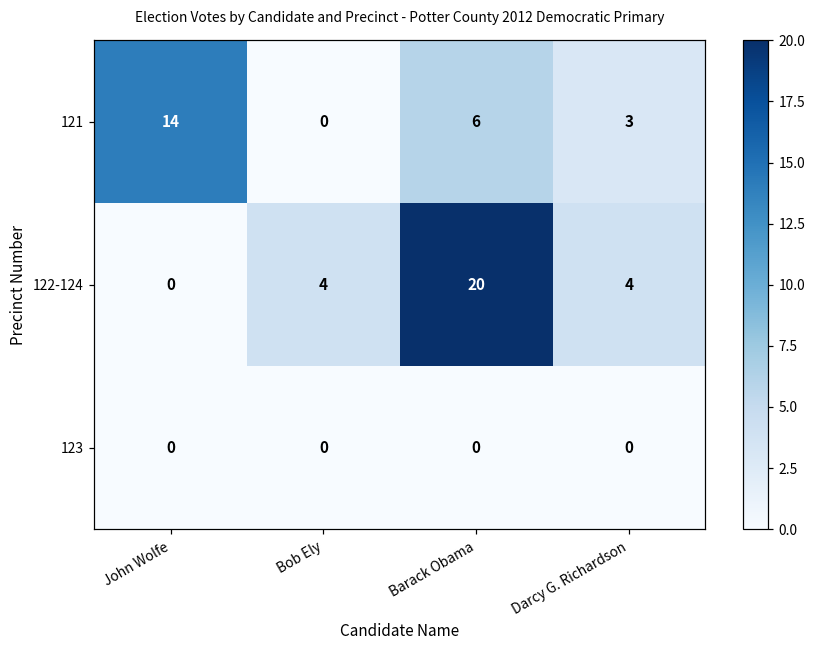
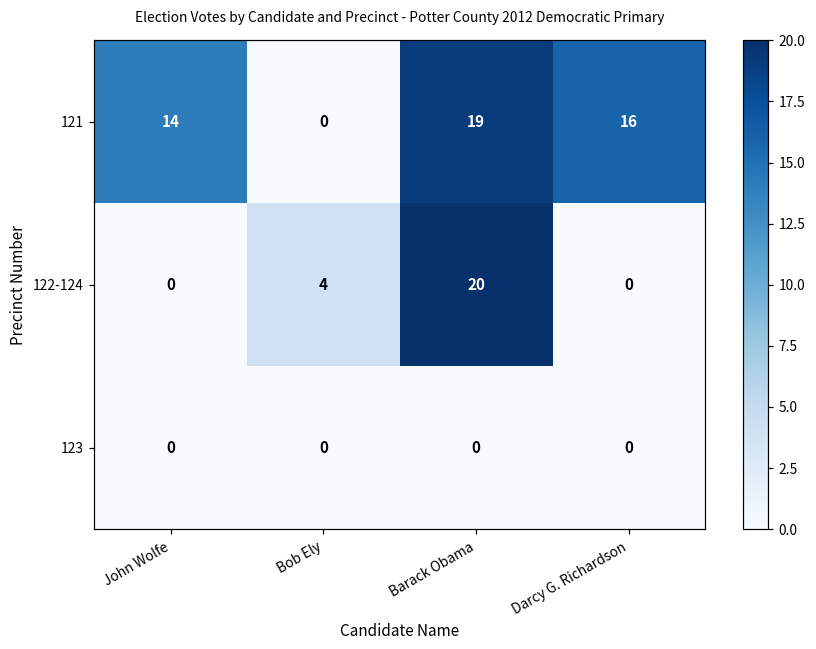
  {
    "121": {
      "John Wolfe": 14,
      "Bob Ely": 0,
-     "Barack Obama": 6,
-     "Darcy G. Richardson": 3
+     "Barack Obama": 19,
+     "Darcy G. Richardson": 16
    },
    "122-124": {
      "John Wolfe": 0,
      "Bob Ely": 4,
      "Barack Obama": 20,
-     "Darcy G. Richardson": 4
+     "Darcy G. Richardson": 0
    },
    "123": {
      "John Wolfe": 0,
      "Bob Ely": 0,
      "Barack Obama": 0,
      "Darcy G. Richardson": 0
    }
  }
